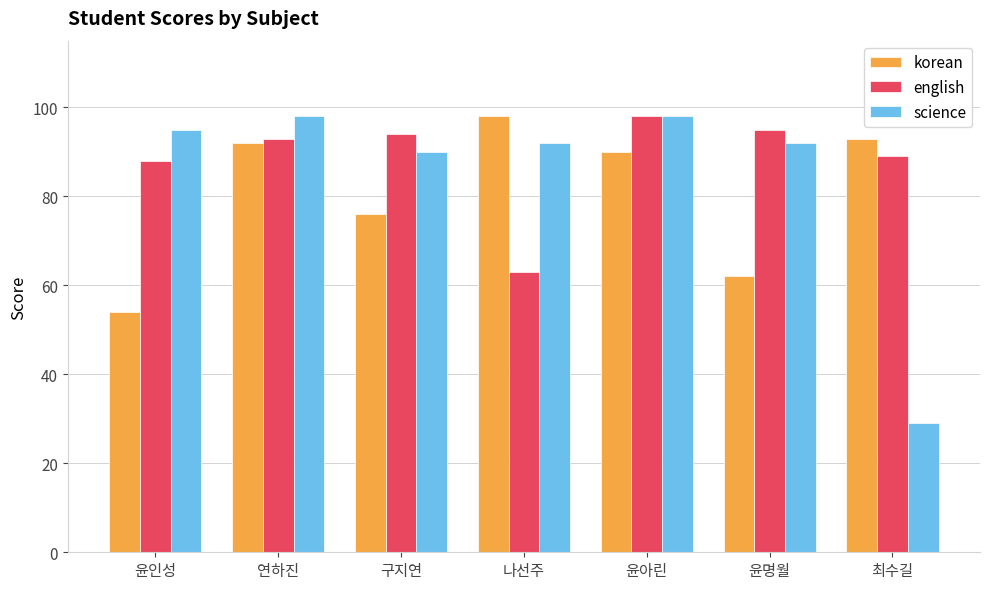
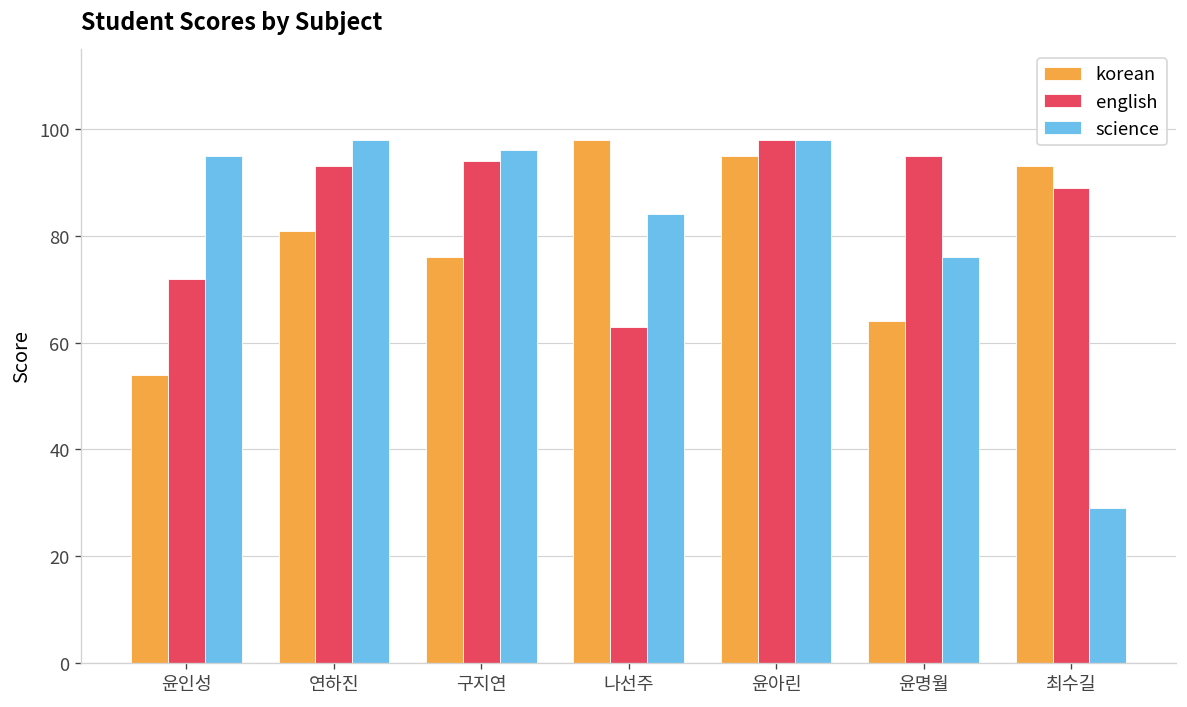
  {
    "korean": {
      "윤인성": 54,
-     "연하진": 92,
+     "연하진": 81,
      "구지연": 76,
      "나선주": 98,
-     "윤아린": 90,
-     "윤명월": 62,
+     "윤아린": 95,
+     "윤명월": 64,
      "최수길": 93
    },
    "english": {
-     "윤인성": 88,
+     "윤인성": 72,
      "연하진": 93,
      "구지연": 94,
      "나선주": 63,
      "윤아린": 98,
      "윤명월": 95,
      "최수길": 89
    },
    "science": {
      "윤인성": 95,
      "연하진": 98,
-     "구지연": 90,
-     "나선주": 92,
+     "구지연": 96,
+     "나선주": 84,
      "윤아린": 98,
-     "윤명월": 92,
+     "윤명월": 76,
      "최수길": 29
    }
  }
